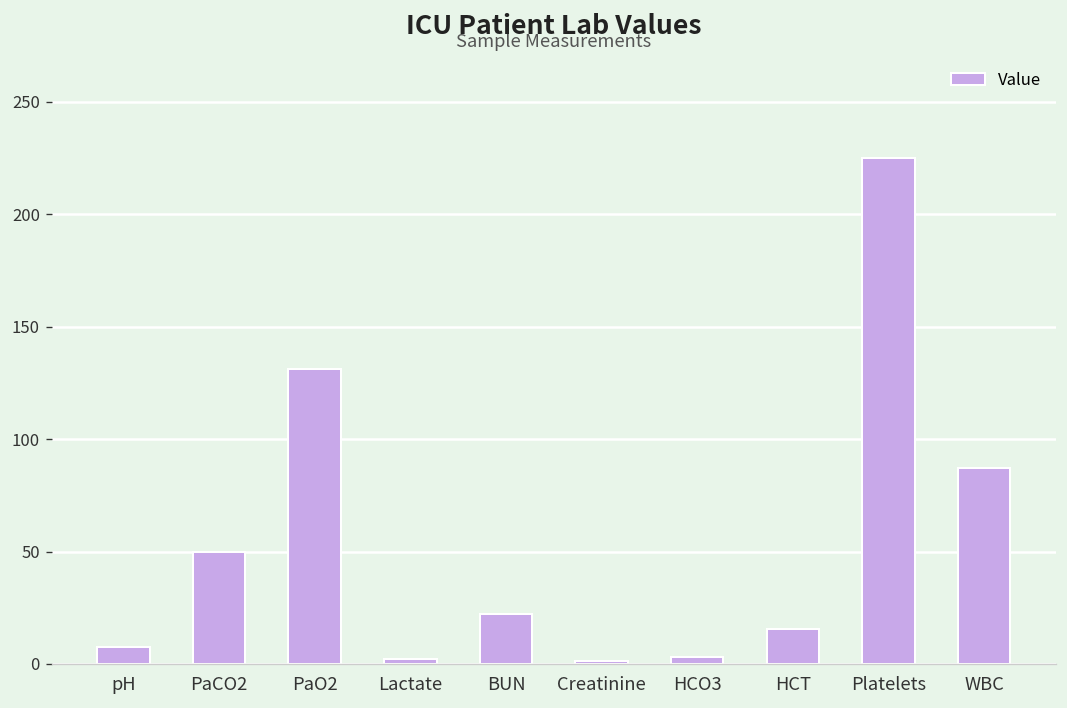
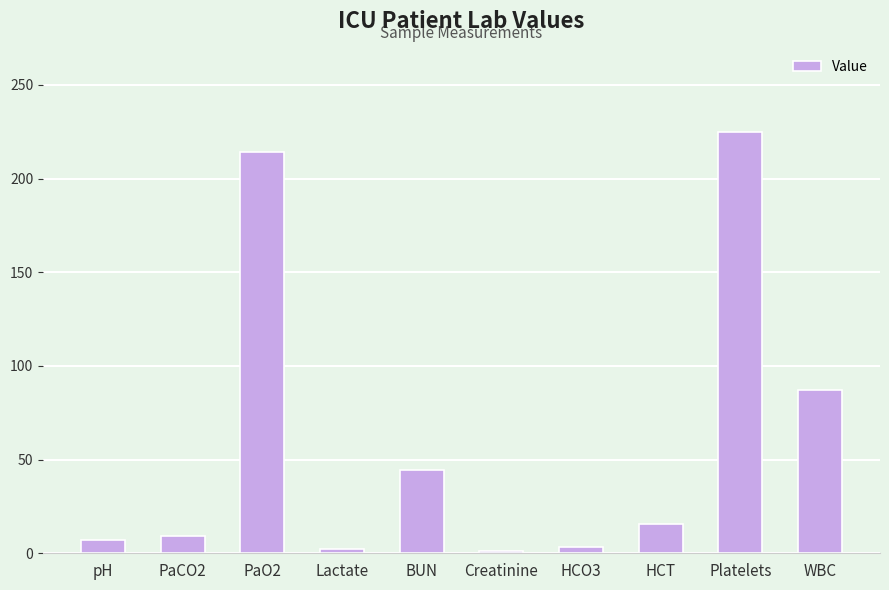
  {
    "pH": 7,
-   "PaCO2": 50,
-   "PaO2": 131,
+   "PaCO2": 9,
+   "PaO2": 214,
    "Lactate": 2,
-   "BUN": 22,
+   "BUN": 45,
    "HCO3": 3,
    "HCT": 16,
    "Platelets": 225,
    "WBC": 87
  }
